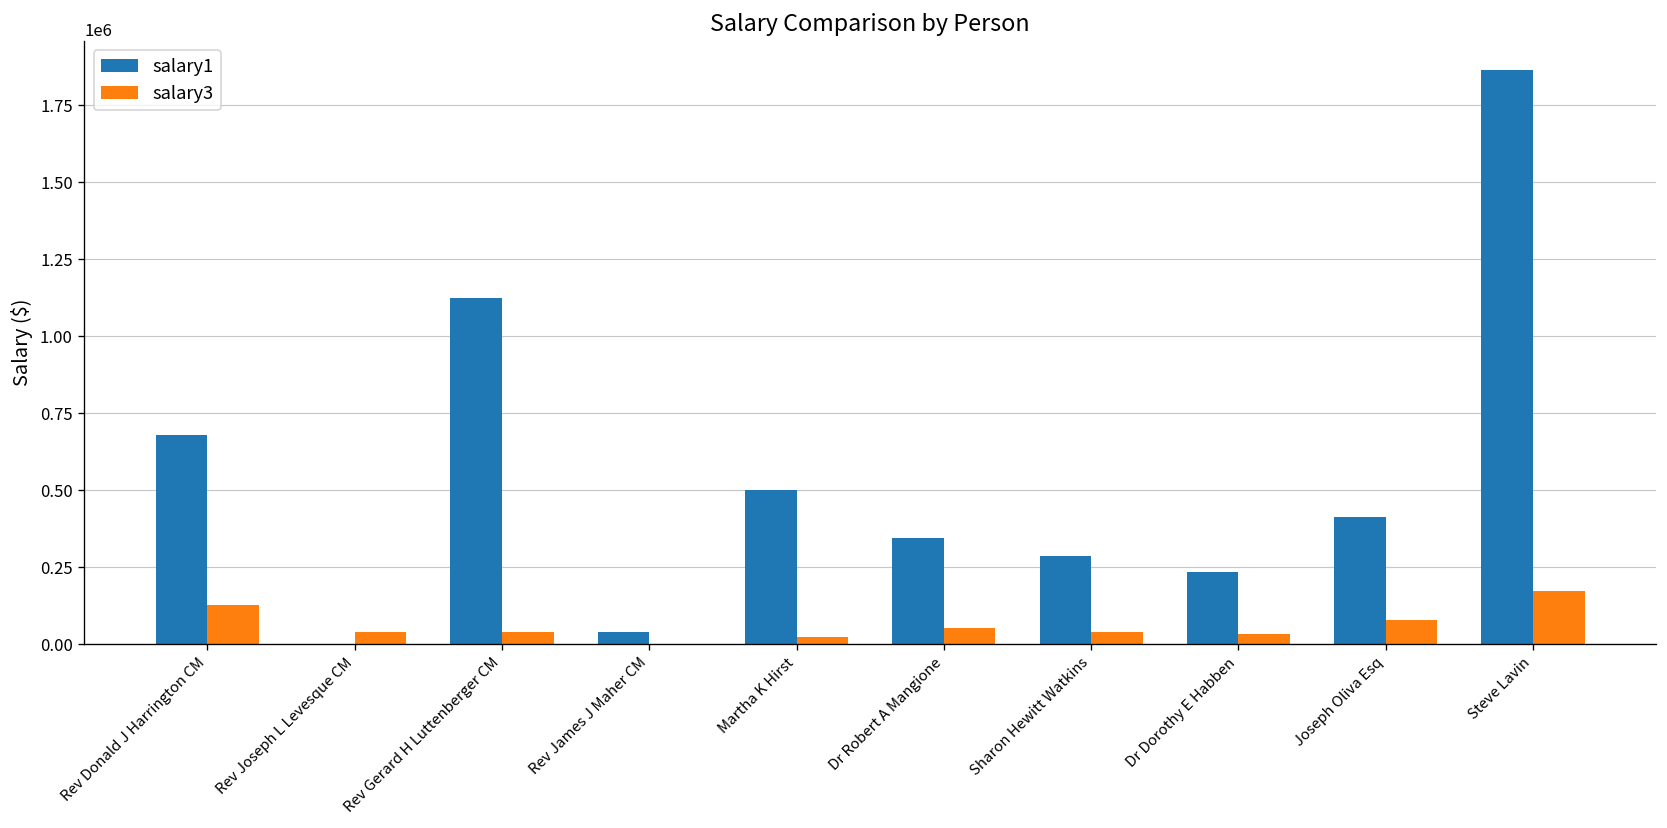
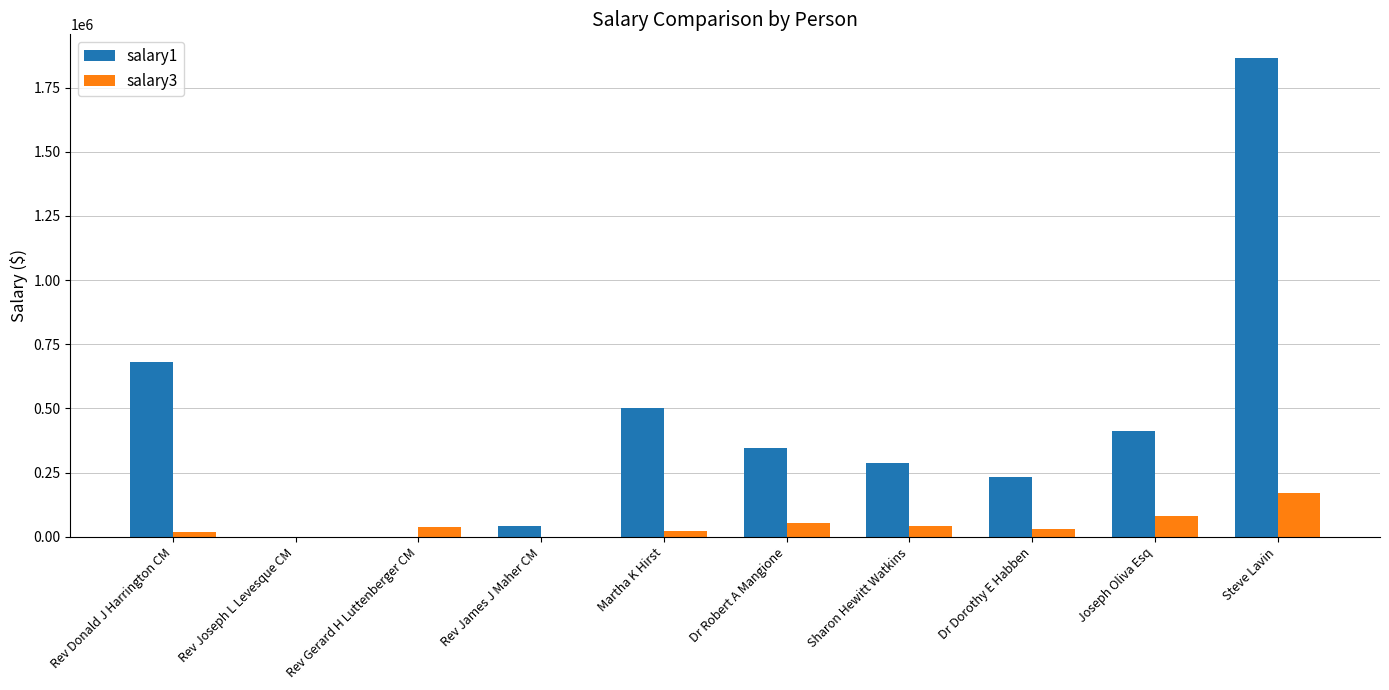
  {
    "salary1": {
      "Rev Donald J Harrington CM": 680000,
      "Rev Joseph L Levesque CM": 0,
-     "Rev Gerard H Luttenberger CM": 1120000,
+     "Rev Gerard H Luttenberger CM": 0,
      "Rev James J Maher CM": 40000,
      "Martha K Hirst": 500000,
      "Dr Robert A Mangione": 350000,
      "Sharon Hewitt Watkins": 290000,
      "Dr Dorothy E Habben": 230000,
      "Joseph Oliva Esq": 410000,
      "Steve Lavin": 1860000
    },
    "salary3": {
-     "Rev Donald J Harrington CM": 130000,
-     "Rev Joseph L Levesque CM": 40000,
+     "Rev Donald J Harrington CM": 20000,
+     "Rev Joseph L Levesque CM": 0,
      "Rev Gerard H Luttenberger CM": 40000,
      "Rev James J Maher CM": 0,
      "Martha K Hirst": 20000,
      "Dr Robert A Mangione": 50000,
      "Sharon Hewitt Watkins": 40000,
      "Dr Dorothy E Habben": 30000,
      "Joseph Oliva Esq": 80000,
      "Steve Lavin": 170000
    }
  }
